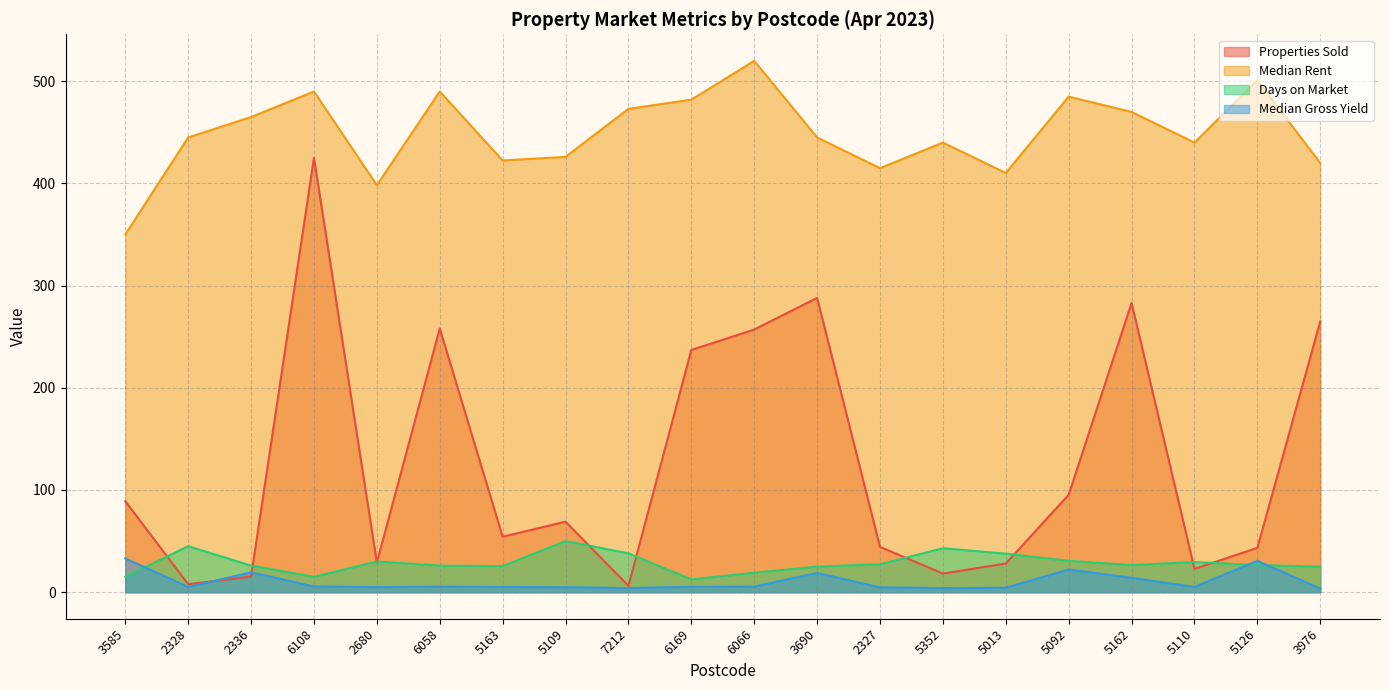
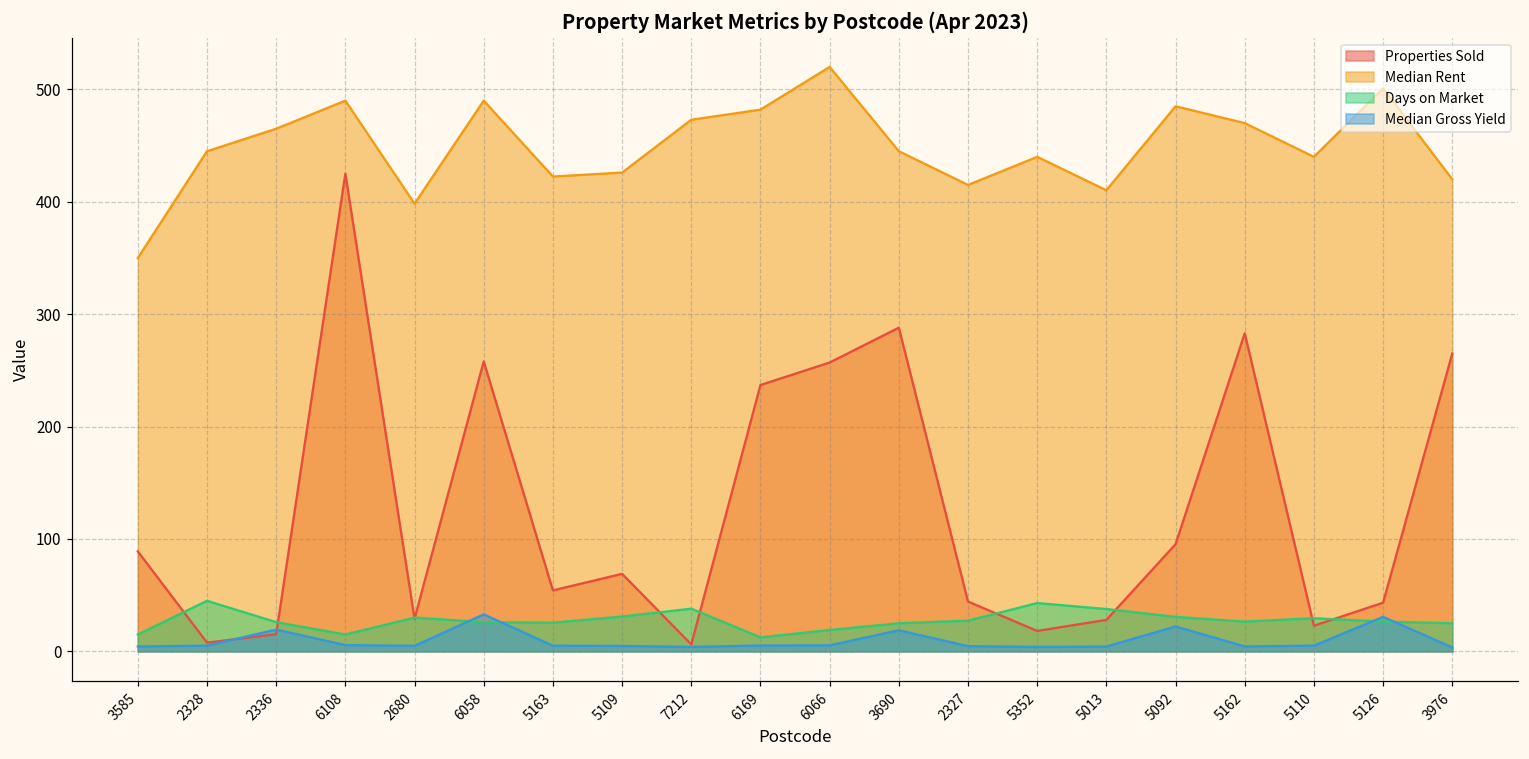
  {
    "Properties Sold": {
      "3585": 89,
      "2328": 8,
      "2336": 15,
      "6108": 425,
      "6058": 258,
      "5163": 54,
      "5109": 69,
      "6169": 237,
      "6066": 257,
      "3690": 288,
      "2327": 44,
      "5352": 18,
      "5013": 28,
      "5092": 95,
      "5162": 283,
      "5110": 23,
      "5126": 43,
      "3976": 265
    },
    "Median Rent": {
      "3585": 350,
      "2328": 445,
      "2336": 465,
      "6108": 490,
      "2680": 398,
      "6058": 490,
      "5163": 423,
      "5109": 426,
      "7212": 473,
      "6169": 482,
      "6066": 520,
      "3690": 445,
      "2327": 415,
      "5352": 440,
      "5013": 410,
      "5092": 485,
      "5162": 470,
      "5110": 440,
      "3976": 420
    },
    "Days on Market": {
      "3585": 15,
      "2328": 45,
      "2336": 26,
      "6108": 15,
      "6058": 26,
      "5163": 26,
-     "5109": 50,
+     "5109": 31,
      "7212": 38,
      "6169": 13,
      "6066": 19,
      "3690": 25,
      "2327": 27,
      "5352": 43,
      "5013": 38,
      "5092": 31,
      "5162": 27,
      "5110": 30,
      "5126": 27,
      "3976": 25
    },
    "Median Gross Yield": {
-     "3585": 33,
+     "3585": 4,
      "2328": 5,
      "2336": 19,
      "6108": 6,
      "2680": 5,
-     "6058": 5,
+     "6058": 33,
      "5163": 5,
      "5109": 5,
      "6169": 5,
      "6066": 5,
      "3690": 19,
      "2327": 5,
      "5352": 4,
      "5013": 4,
      "5092": 22,
-     "5162": 14,
+     "5162": 4,
      "5110": 5,
      "5126": 31,
      "3976": 4
    }
  }
